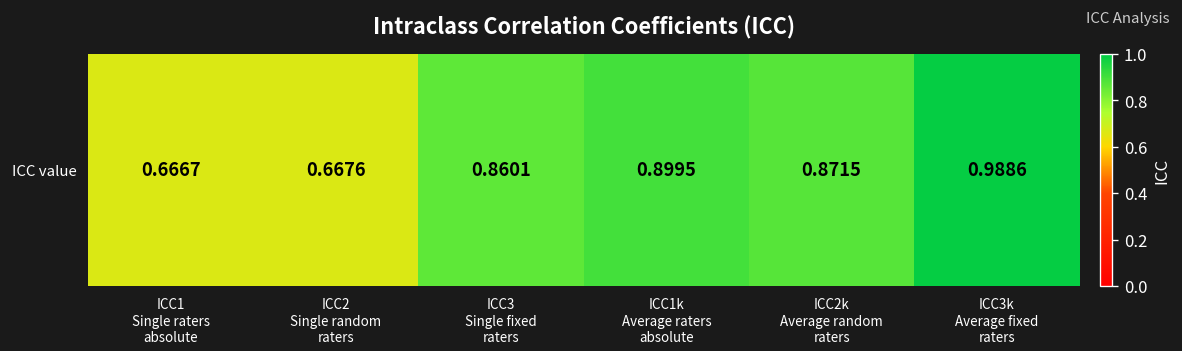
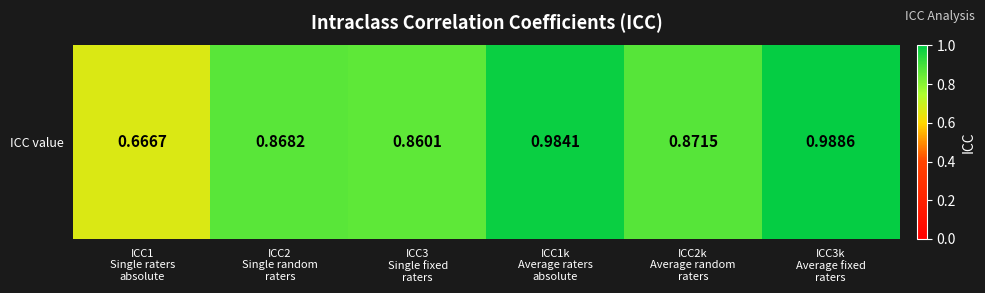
  {
    "ICC value": {
      "ICC1 Single raters absolute": 0.6667,
-     "ICC2 Single random raters": 0.6676,
+     "ICC2 Single random raters": 0.8682,
      "ICC3 Single fixed raters": 0.8601,
-     "ICC1k Average raters absolute": 0.8995,
+     "ICC1k Average raters absolute": 0.9841,
      "ICC2k Average random raters": 0.8715,
      "ICC3k Average fixed raters": 0.9886
    }
  }
